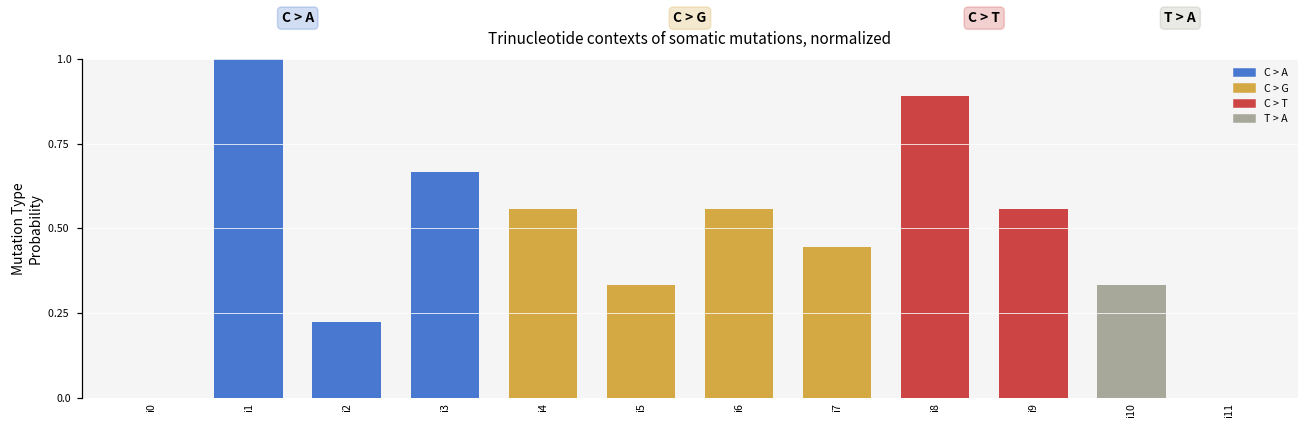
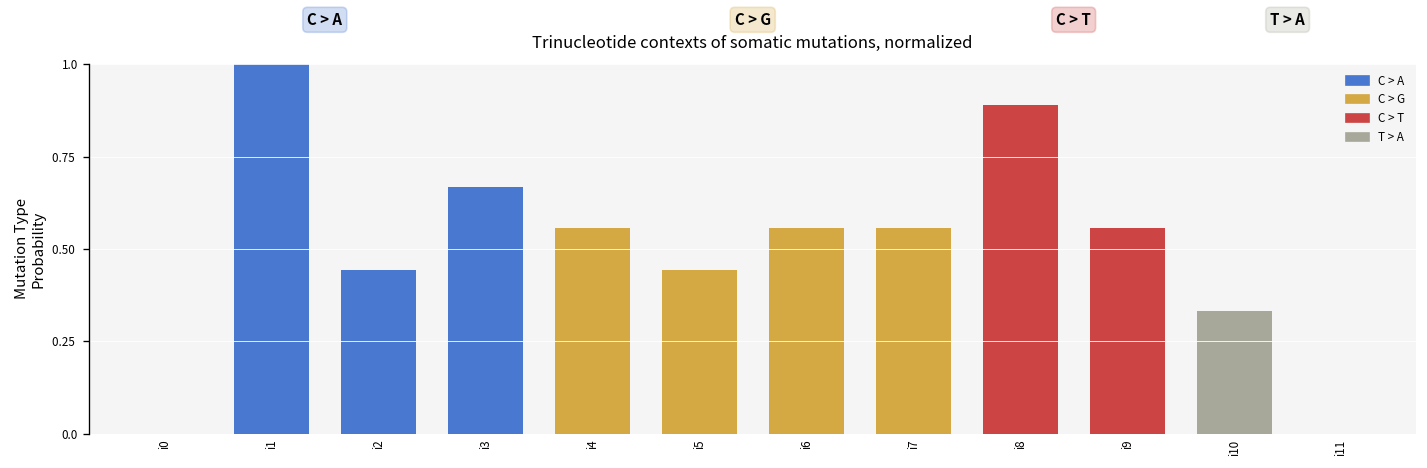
  {
    "i0": 0.00,
    "i1": 1.00,
-   "i2": 0.22,
+   "i2": 0.44,
    "i3": 0.67,
    "i4": 0.56,
-   "i5": 0.33,
+   "i5": 0.44,
    "i6": 0.56,
-   "i7": 0.44,
+   "i7": 0.56,
    "i8": 0.89,
    "i9": 0.56,
    "i10": 0.33,
    "i11": 0.00
  }
